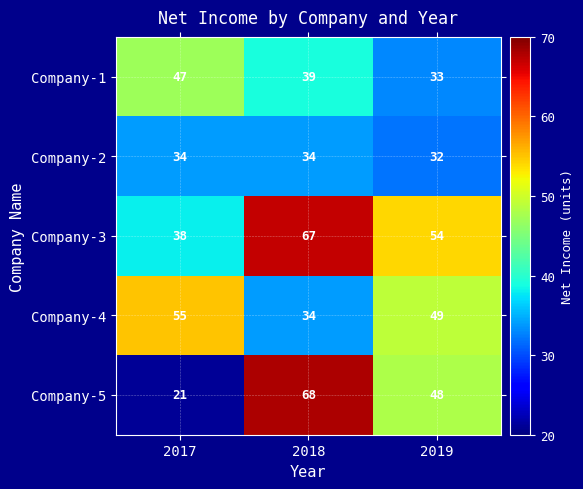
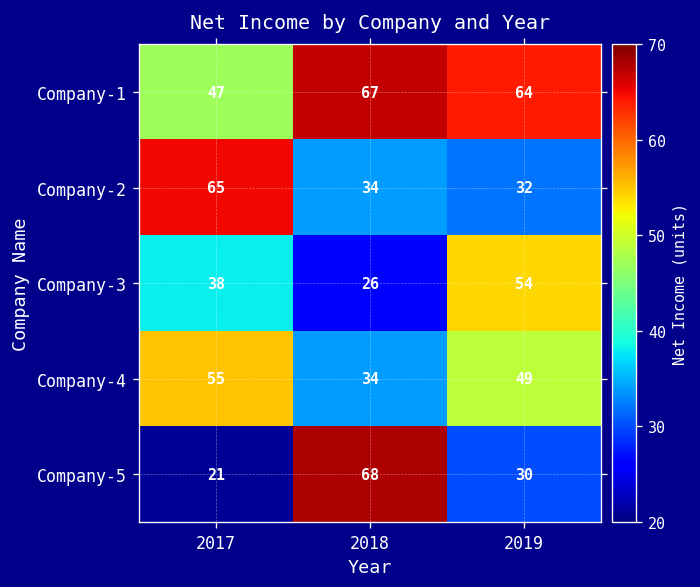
  {
    "Company-1": {
      "2017": 47,
-     "2018": 39,
-     "2019": 33
+     "2018": 67,
+     "2019": 64
    },
    "Company-2": {
-     "2017": 34,
+     "2017": 65,
      "2018": 34,
      "2019": 32
    },
    "Company-3": {
      "2017": 38,
-     "2018": 67,
+     "2018": 26,
      "2019": 54
    },
    "Company-4": {
      "2017": 55,
      "2018": 34,
      "2019": 49
    },
    "Company-5": {
      "2017": 21,
      "2018": 68,
-     "2019": 48
+     "2019": 30
    }
  }
